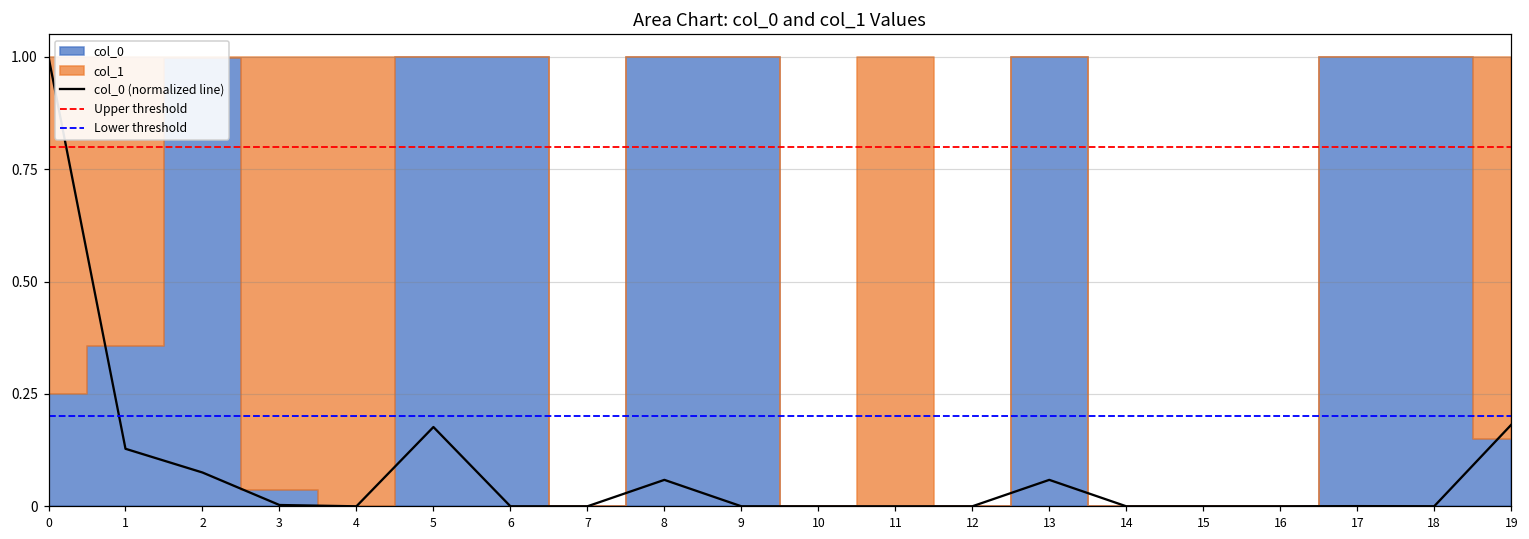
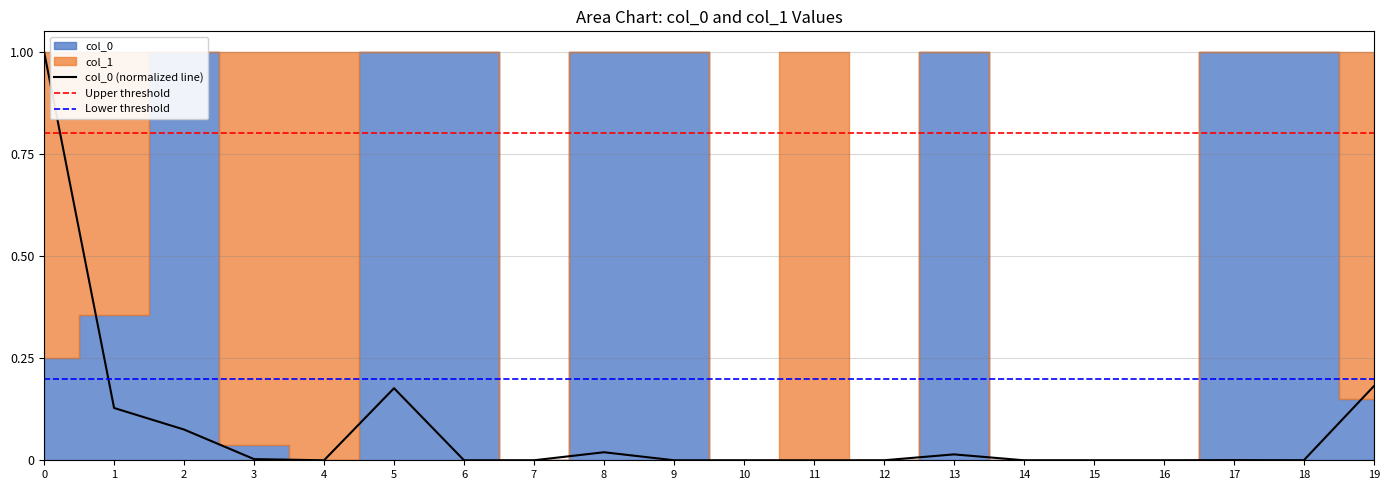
  {
    "col_0 (normalized line)": {
      "1": 0.13,
      "2": 0.08,
      "3": 0.00,
      "4": 0.00,
      "5": 0.18,
      "6": 0.00,
      "7": 0.00,
-     "8": 0.06,
+     "8": 0.02,
      "9": 0.00,
      "10": 0.00,
      "11": 0.00,
      "12": 0.00,
-     "13": 0.06,
+     "13": 0.01,
      "14": 0.00,
      "15": 0.00,
      "16": 0.00,
      "17": 0.00,
      "18": 0.00,
      "19": 0.18
    }
  }
